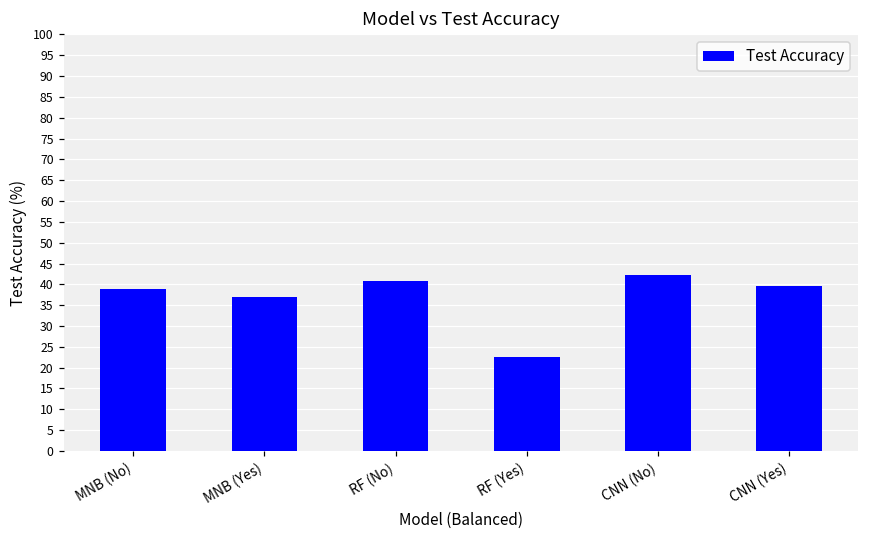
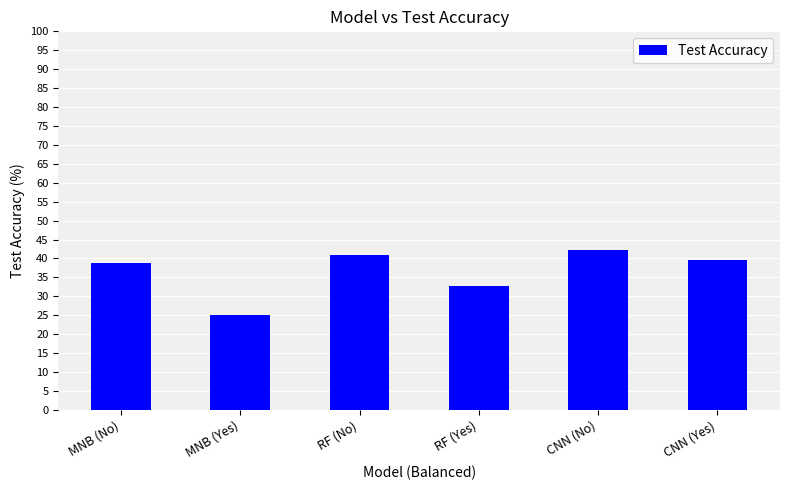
  {
    "MNB (No)": 39,
-   "MNB (Yes)": 37,
+   "MNB (Yes)": 25,
    "RF (No)": 41,
-   "RF (Yes)": 23,
+   "RF (Yes)": 33,
    "CNN (No)": 42,
    "CNN (Yes)": 40
  }
